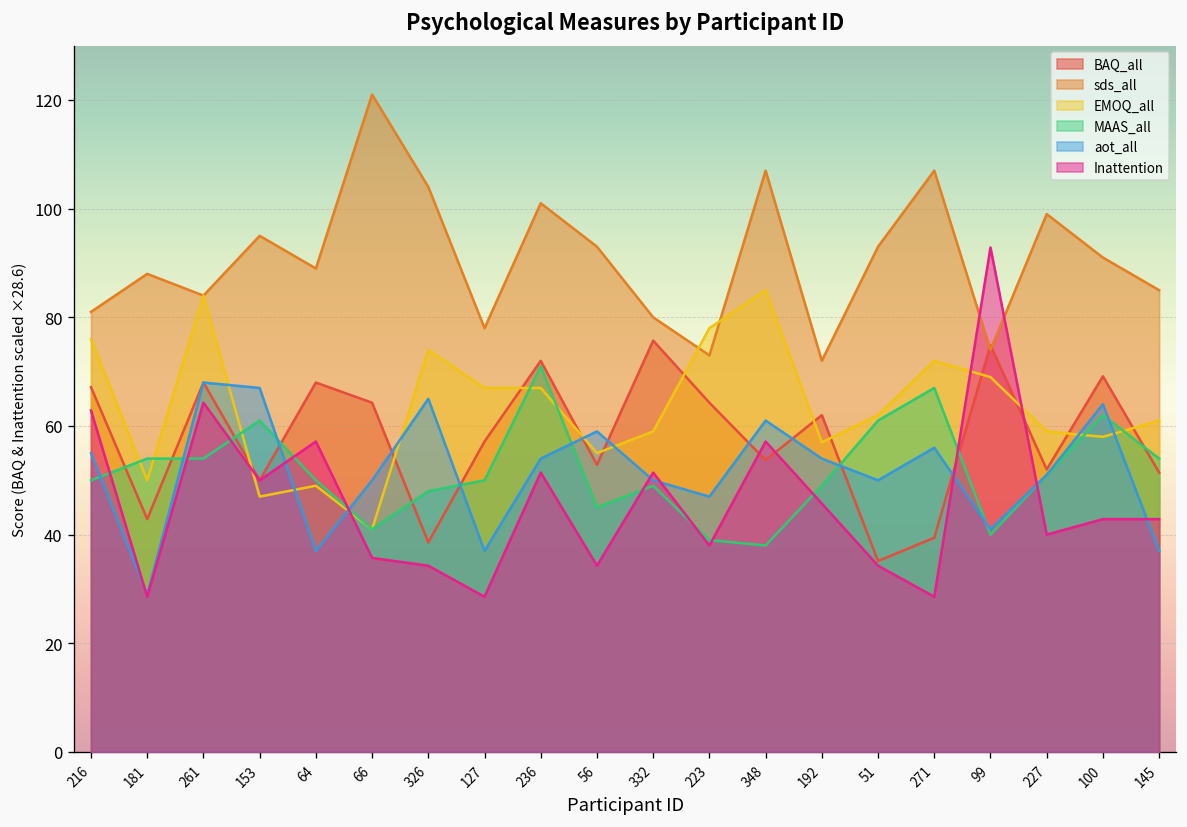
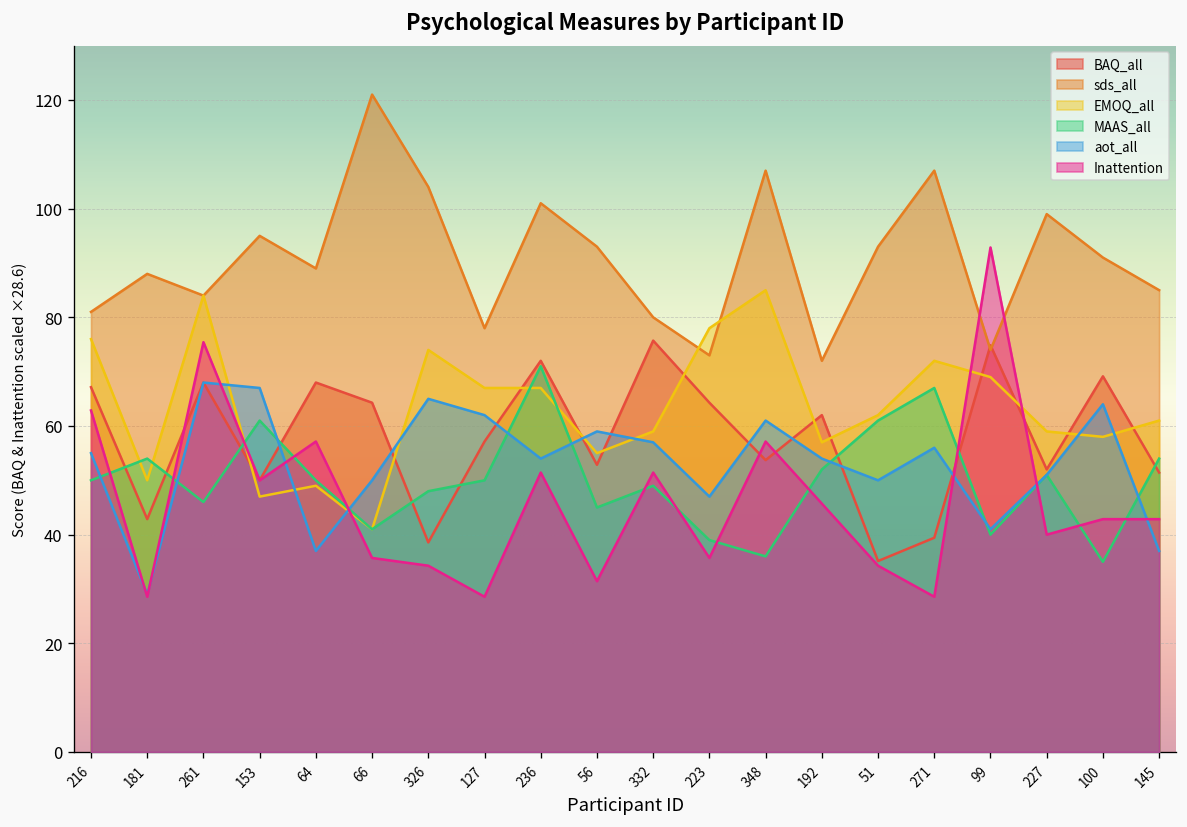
  {
    "MAAS_all": {
      "216": 50,
      "181": 54,
-     "261": 54,
+     "261": 46,
      "153": 61,
      "64": 50,
      "326": 48,
      "127": 50,
      "236": 71,
      "56": 45,
      "332": 49,
      "223": 39,
-     "348": 38,
-     "192": 49,
+     "348": 36,
+     "192": 52,
      "51": 61,
      "271": 67,
      "99": 40,
-     "100": 62,
+     "100": 35,
      "145": 54
    },
    "aot_all": {
      "216": 55,
      "153": 67,
      "64": 37,
      "66": 50,
      "326": 65,
-     "127": 37,
+     "127": 62,
      "236": 54,
      "56": 59,
-     "332": 50,
+     "332": 57,
      "223": 47,
      "348": 61,
      "192": 54,
      "51": 50,
      "271": 56,
      "99": 41,
      "100": 64,
      "145": 37
    },
    "Inattention": {
      "216": 63,
-     "261": 64,
+     "261": 75,
      "64": 57,
      "66": 36,
      "326": 34,
      "127": 29,
      "236": 51,
-     "56": 34,
+     "56": 31,
      "332": 51,
-     "223": 38,
+     "223": 36,
      "348": 57,
      "192": 46,
      "51": 34,
      "271": 29,
      "99": 93,
      "227": 40,
      "100": 43,
      "145": 43
    }
  }
